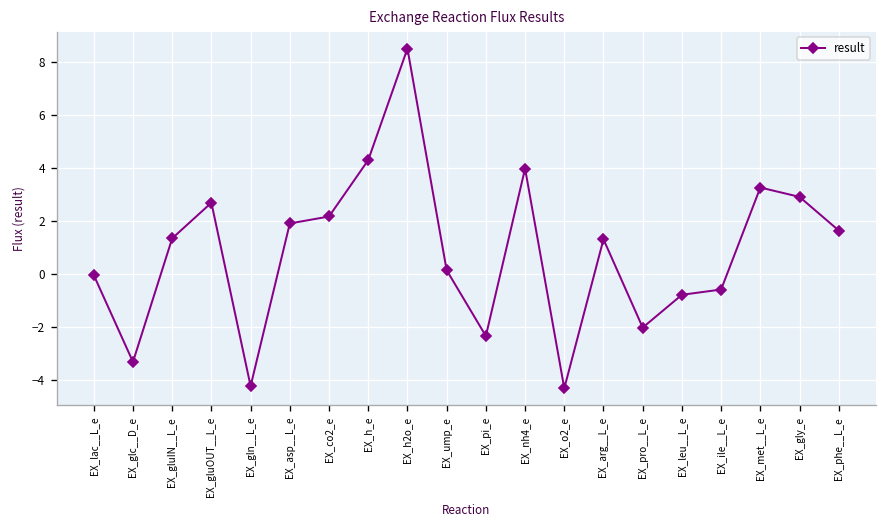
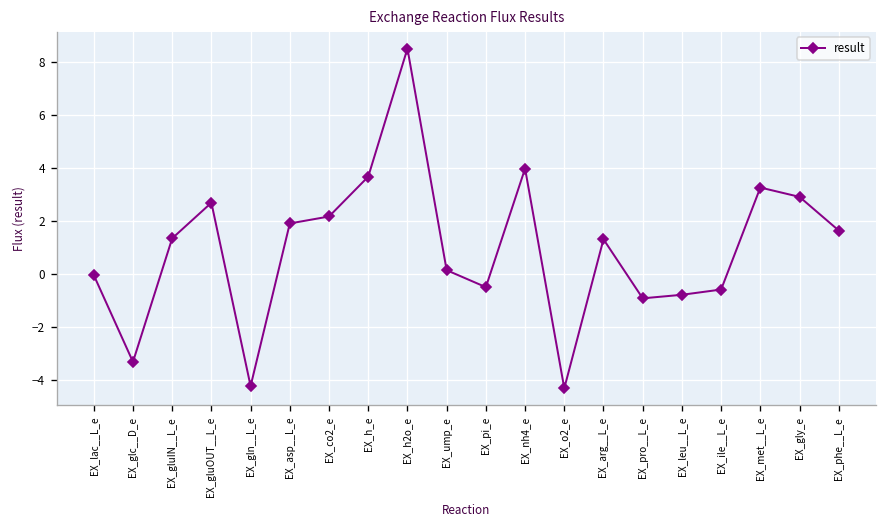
  {
    "EX_lac__L_e": 0.0,
    "EX_glc__D_e": -3.3,
    "EX_gluIN__L_e": 1.4,
    "EX_gluOUT__L_e": 2.7,
    "EX_gln__L_e": -4.2,
    "EX_asp__L_e": 1.9,
    "EX_co2_e": 2.2,
-   "EX_h_e": 4.3,
+   "EX_h_e": 3.7,
    "EX_h2o_e": 8.5,
    "EX_ump_e": 0.2,
-   "EX_pi_e": -2.3,
+   "EX_pi_e": -0.5,
    "EX_nh4_e": 4.0,
    "EX_o2_e": -4.3,
    "EX_arg__L_e": 1.3,
-   "EX_pro__L_e": -2.0,
+   "EX_pro__L_e": -0.9,
    "EX_leu__L_e": -0.8,
    "EX_ile__L_e": -0.6,
    "EX_met__L_e": 3.3,
    "EX_gly_e": 2.9,
    "EX_phe__L_e": 1.7
  }
